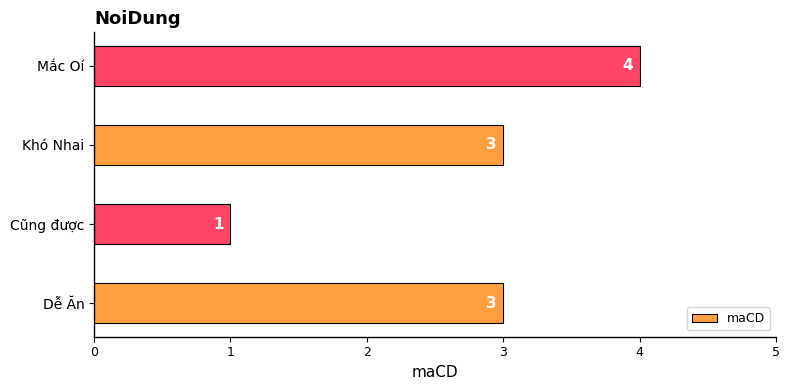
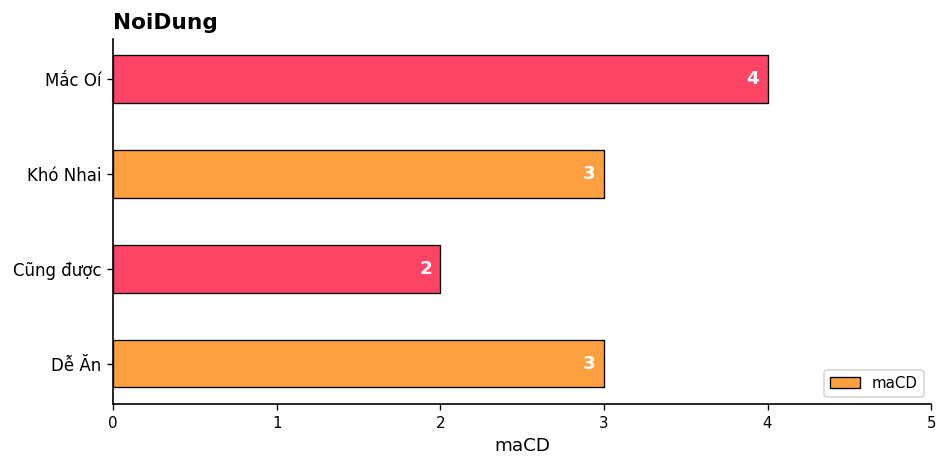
  {
    "Mắc Oí": 4,
    "Khó Nhai": 3,
-   "Cũng được": 1,
+   "Cũng được": 2,
    "Dễ Ăn": 3
  }
